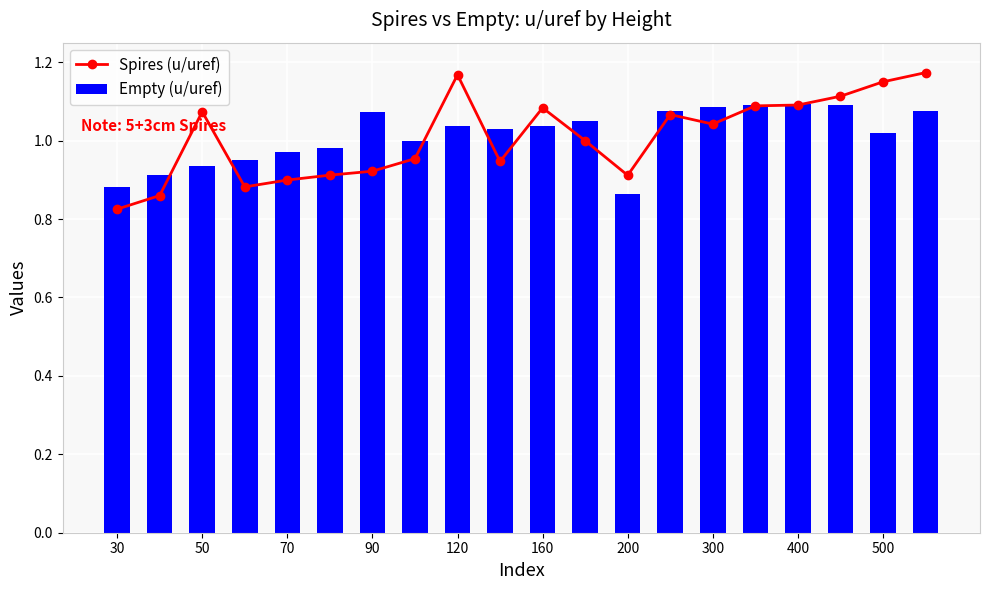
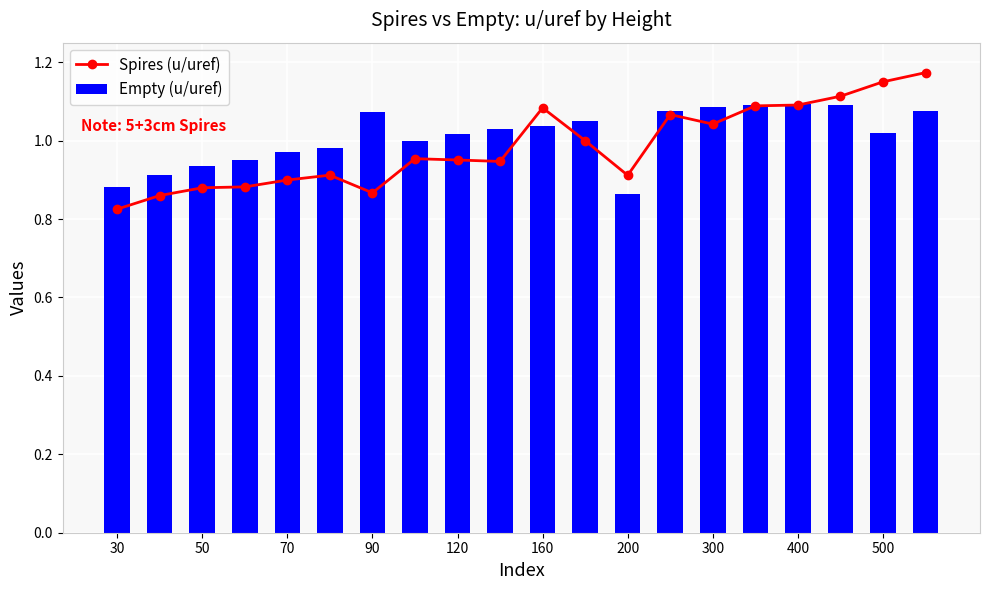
  {
    "Spires (u/uref)": {
      "30": 0.83,
-     "50": 1.07,
+     "50": 0.88,
      "70": 0.90,
-     "90": 0.92,
-     "120": 1.17,
+     "90": 0.87,
+     "120": 0.95,
      "160": 1.08,
      "200": 0.91,
      "300": 1.04,
      "400": 1.09,
      "500": 1.15
    },
    "Empty (u/uref)": {
      "30": 0.88,
      "50": 0.94,
      "70": 0.97,
      "90": 1.07,
-     "120": 1.04,
+     "120": 1.02,
      "160": 1.04,
      "200": 0.86,
      "300": 1.09,
      "400": 1.09,
      "500": 1.02
    }
  }
